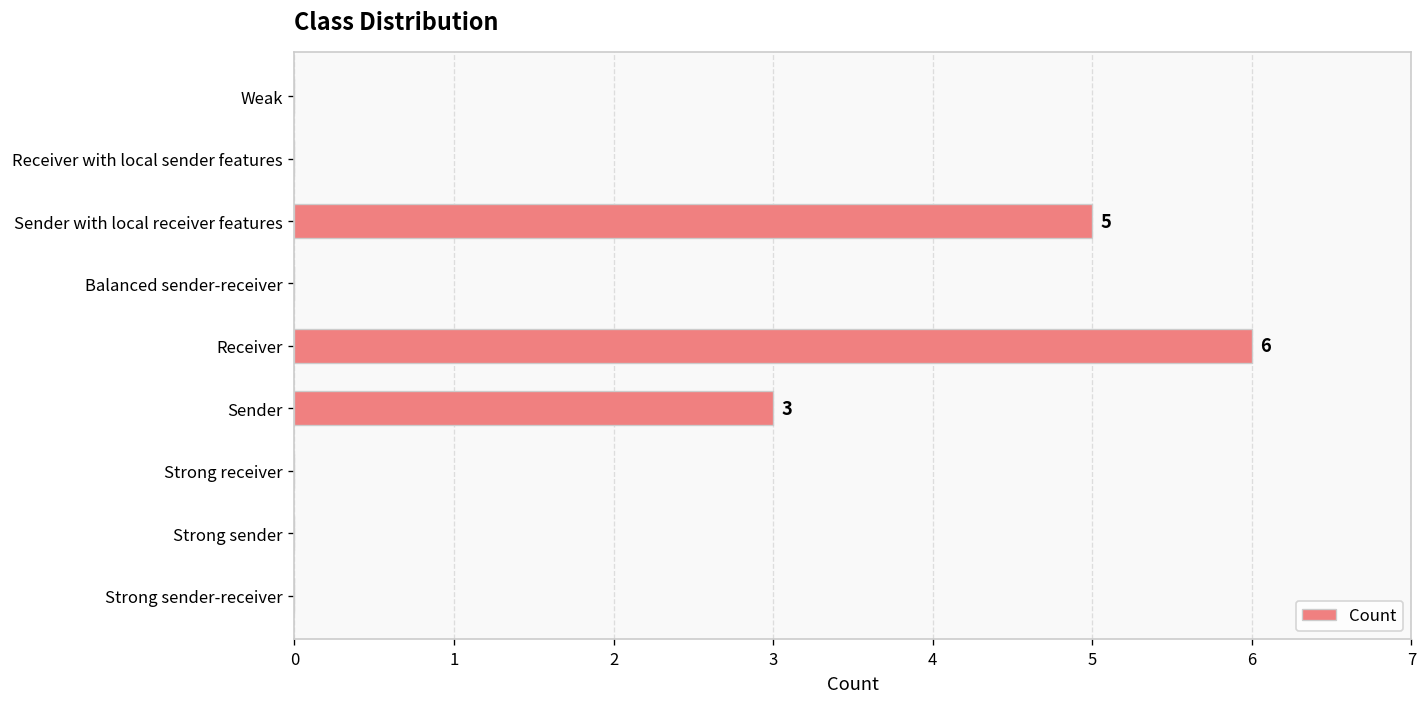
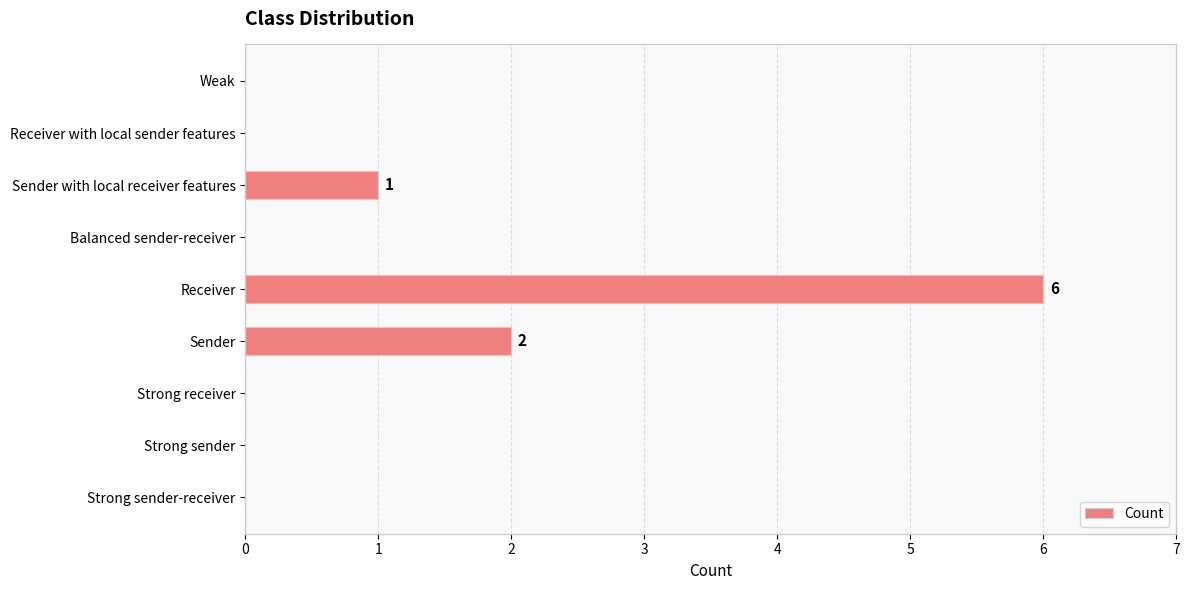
  {
-   "Sender with local receiver features": 5,
+   "Sender with local receiver features": 1,
    "Receiver": 6,
-   "Sender": 3
+   "Sender": 2
  }
